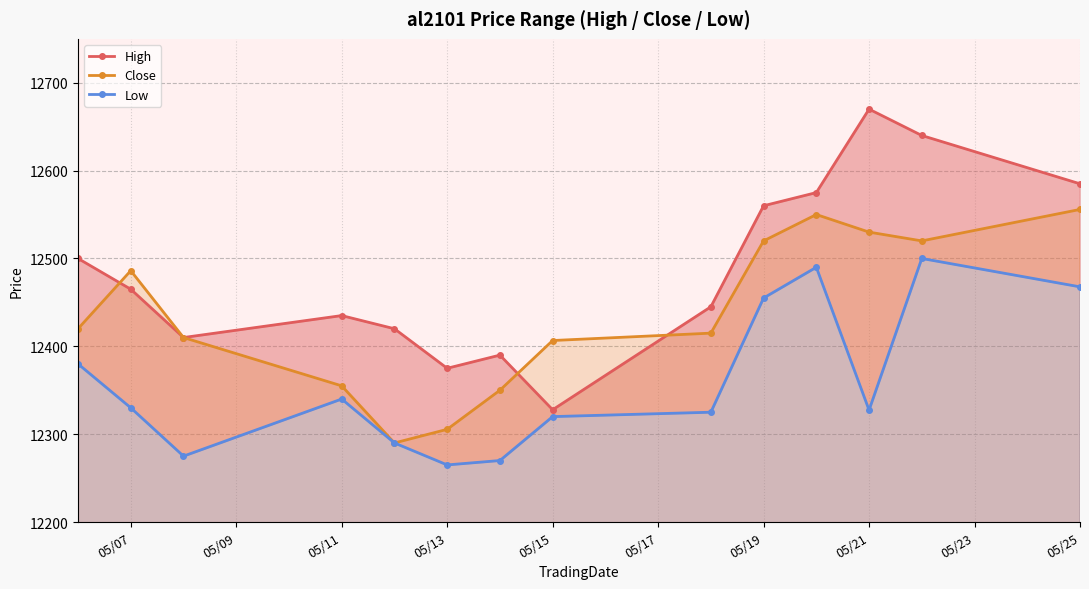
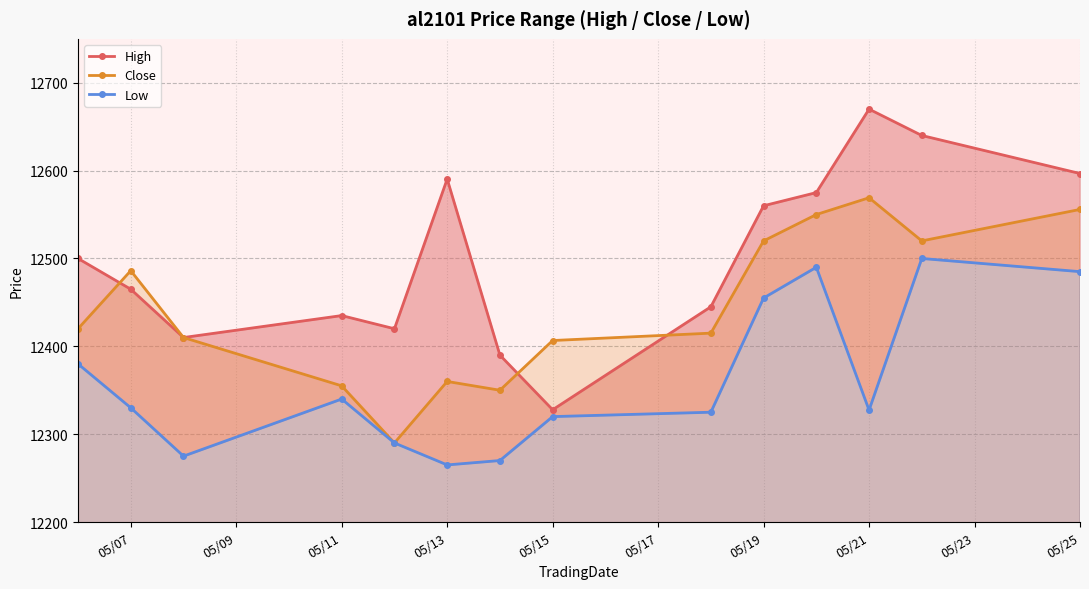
  {
    "High": {
      "05/07": 12470,
      "05/11": 12440,
-     "05/13": 12380,
+     "05/13": 12590,
      "05/15": 12330,
      "05/19": 12560,
      "05/21": 12670,
-     "05/25": 12590
+     "05/25": 12600
    },
    "Close": {
      "05/07": 12490,
      "05/11": 12360,
-     "05/13": 12310,
+     "05/13": 12360,
      "05/15": 12410,
      "05/19": 12520,
-     "05/21": 12530,
+     "05/21": 12570,
      "05/25": 12560
    },
    "Low": {
      "05/07": 12330,
      "05/11": 12340,
      "05/13": 12270,
      "05/15": 12320,
      "05/19": 12460,
      "05/21": 12330,
-     "05/25": 12470
+     "05/25": 12490
    }
  }
